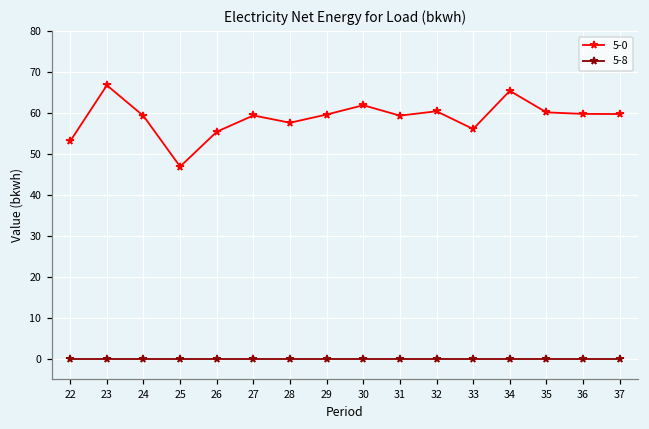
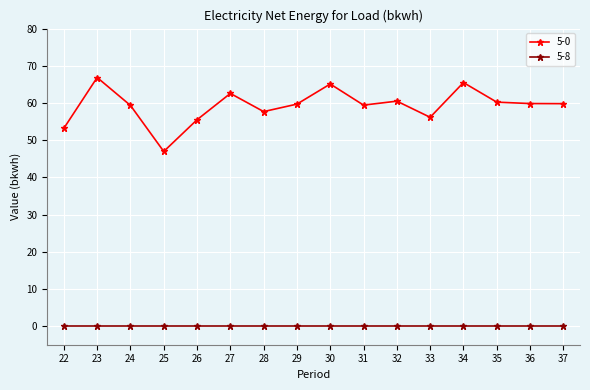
  {
    "5-0": {
      "22": 53,
      "23": 67,
      "24": 59,
      "25": 47,
      "26": 55,
-     "27": 59,
+     "27": 63,
      "28": 58,
      "29": 60,
-     "30": 62,
+     "30": 65,
      "31": 59,
      "32": 60,
      "33": 56,
      "34": 65,
      "35": 60,
      "36": 60,
      "37": 60
    },
    "5-8": {
      "22": 0,
      "23": 0,
      "24": 0,
      "25": 0,
      "26": 0,
      "27": 0,
      "28": 0,
      "29": 0,
      "30": 0,
      "31": 0,
      "32": 0,
      "33": 0,
      "34": 0,
      "35": 0,
      "36": 0,
      "37": 0
    }
  }
